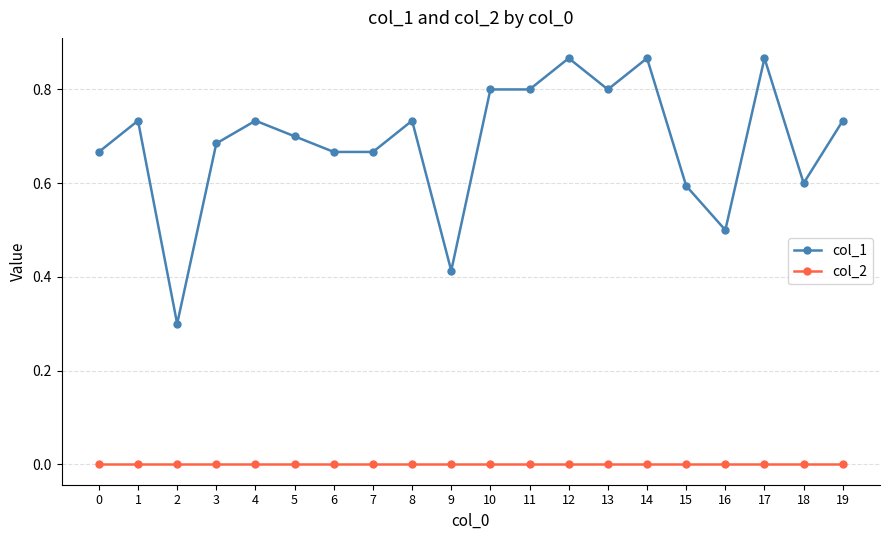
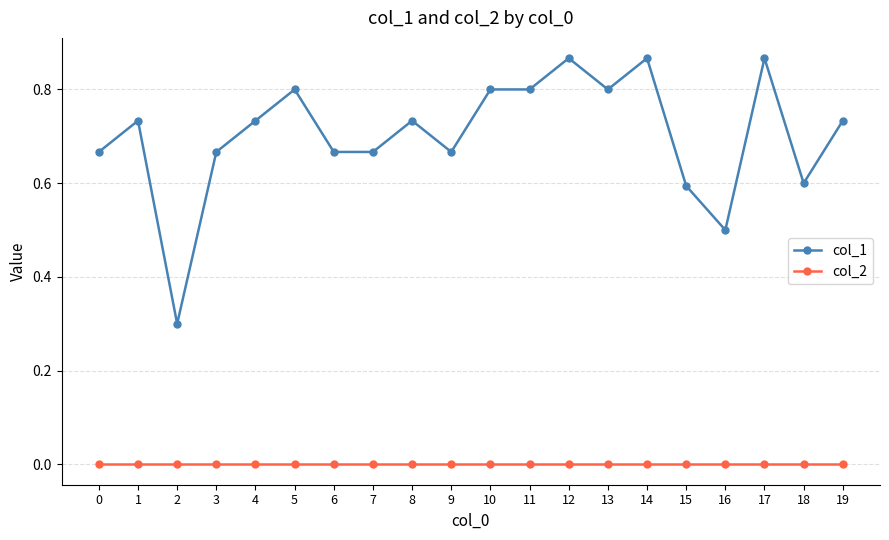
  {
    "col_1": {
      "0": 0.67,
      "1": 0.73,
      "2": 0.30,
-     "3": 0.68,
+     "3": 0.67,
      "4": 0.73,
-     "5": 0.7,
+     "5": 0.8,
      "6": 0.67,
      "7": 0.67,
      "8": 0.73,
-     "9": 0.41,
+     "9": 0.67,
      "10": 0.80,
      "11": 0.80,
      "12": 0.87,
      "13": 0.80,
      "14": 0.87,
      "15": 0.59,
      "16": 0.50,
      "17": 0.87,
      "18": 0.60,
      "19": 0.73
    },
    "col_2": {
      "0": 0.00,
      "1": 0.00,
      "2": 0.00,
      "3": 0.00,
      "4": 0.00,
      "5": 0.00,
      "6": 0.00,
      "7": 0.00,
      "8": 0.00,
      "9": 0.00,
      "10": 0.00,
      "11": 0.00,
      "12": 0.00,
      "13": 0.00,
      "14": 0.00,
      "15": 0.00,
      "16": 0.00,
      "17": 0.00,
      "18": 0.00,
      "19": 0.00
    }
  }
